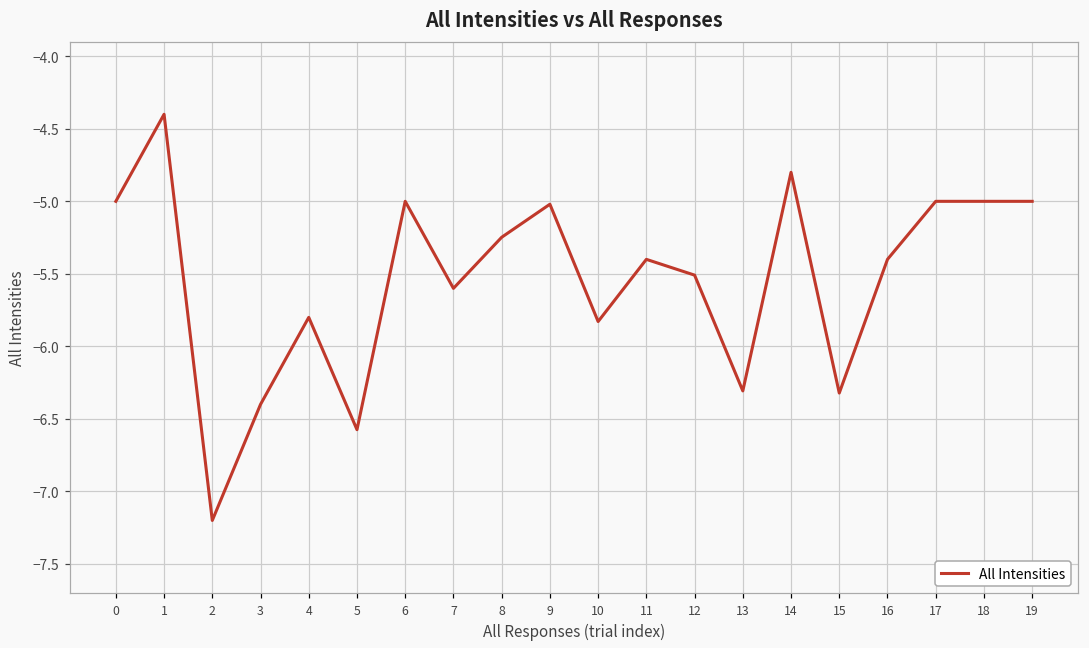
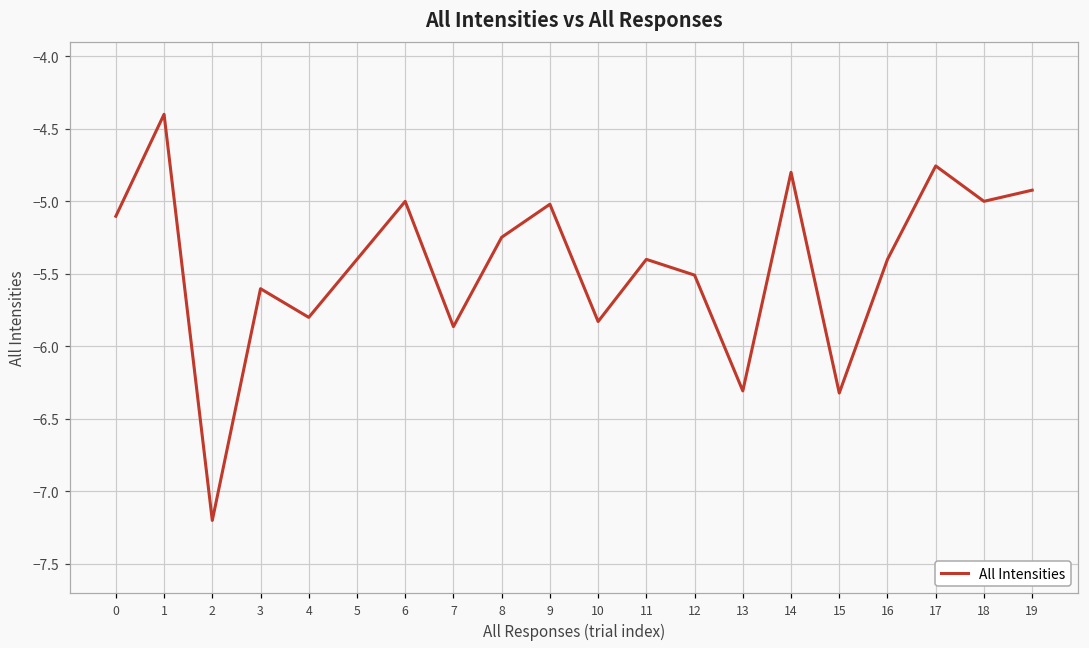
  {
-   "0": -5.00,
+   "0": -5.10,
    "1": -4.40,
    "2": -7.20,
-   "3": -6.40,
+   "3": -5.60,
    "4": -5.80,
-   "5": -6.57,
+   "5": -5.40,
    "6": -5.00,
-   "7": -5.60,
+   "7": -5.86,
    "8": -5.25,
    "9": -5.02,
    "10": -5.83,
    "11": -5.40,
    "12": -5.51,
    "13": -6.31,
    "14": -4.80,
    "15": -6.32,
    "16": -5.40,
-   "17": -5.00,
+   "17": -4.76,
    "18": -5.00,
-   "19": -5.00
+   "19": -4.92
  }
